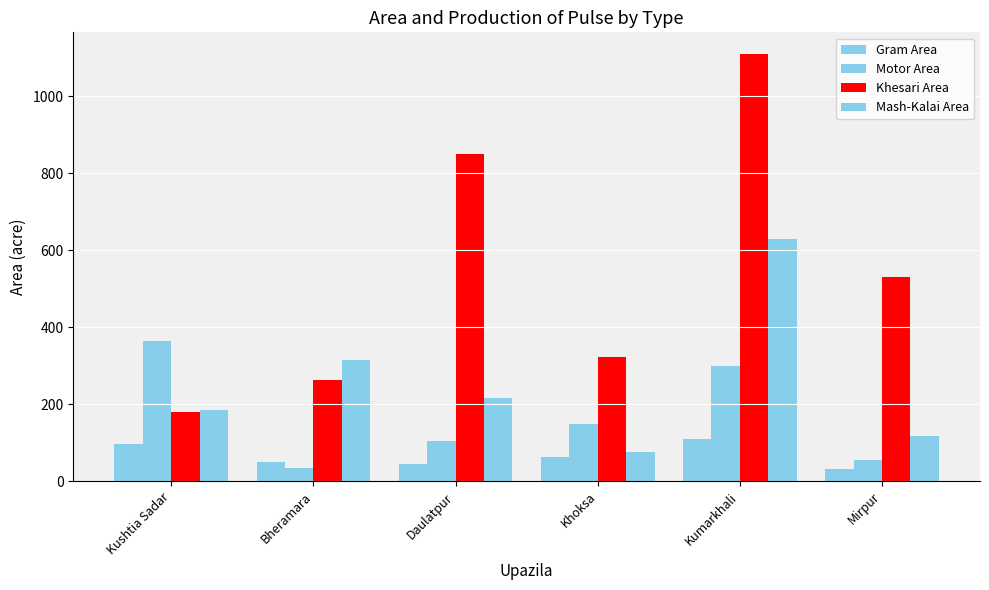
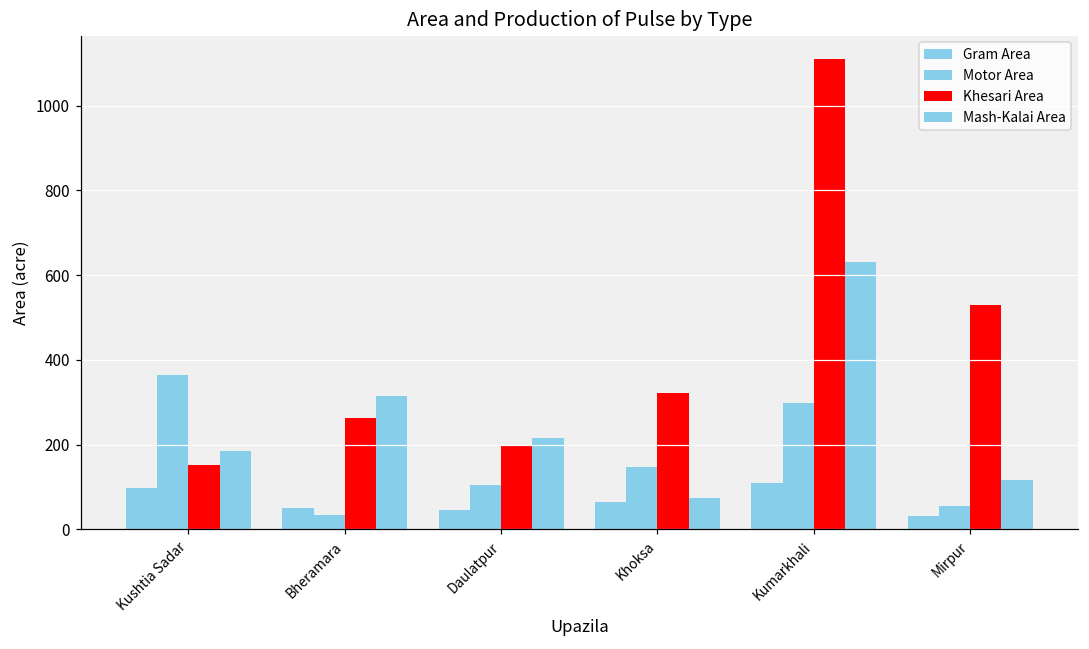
  {
    "Khesari Area": {
-     "Kushtia Sadar": 180,
+     "Kushtia Sadar": 150,
      "Bheramara": 260,
-     "Daulatpur": 850,
+     "Daulatpur": 200,
      "Khoksa": 320,
      "Kumarkhali": 1110,
      "Mirpur": 530
    }
  }
